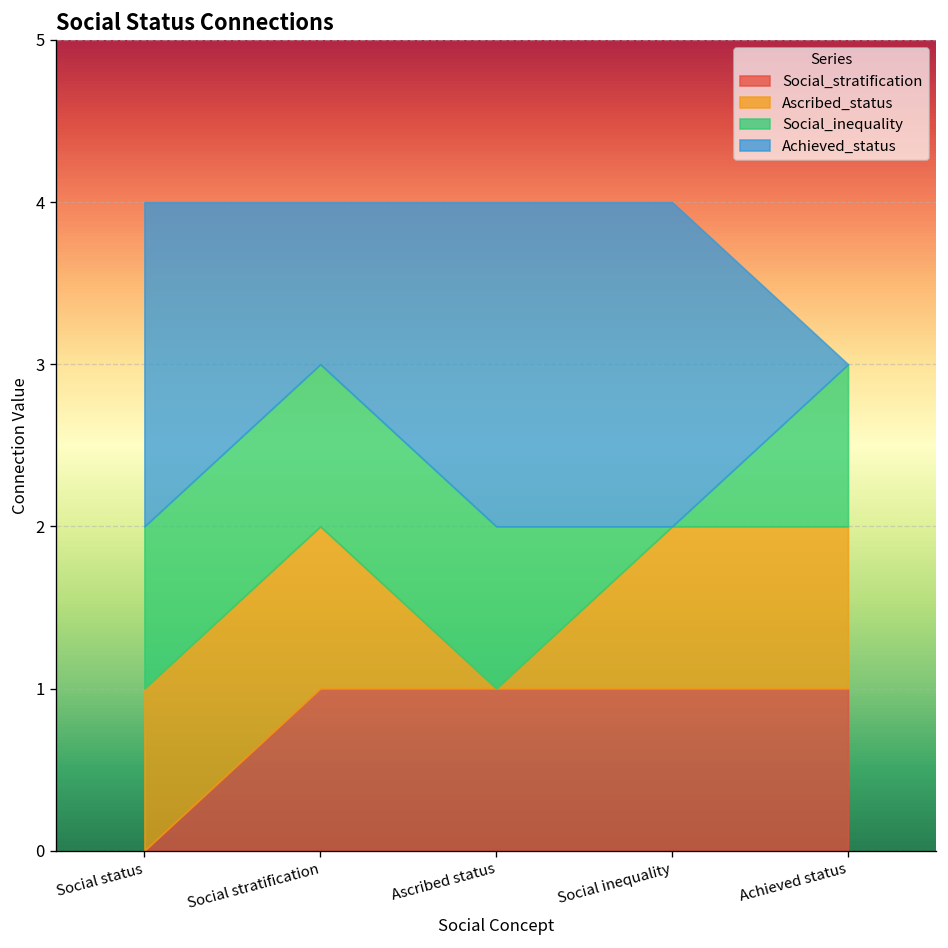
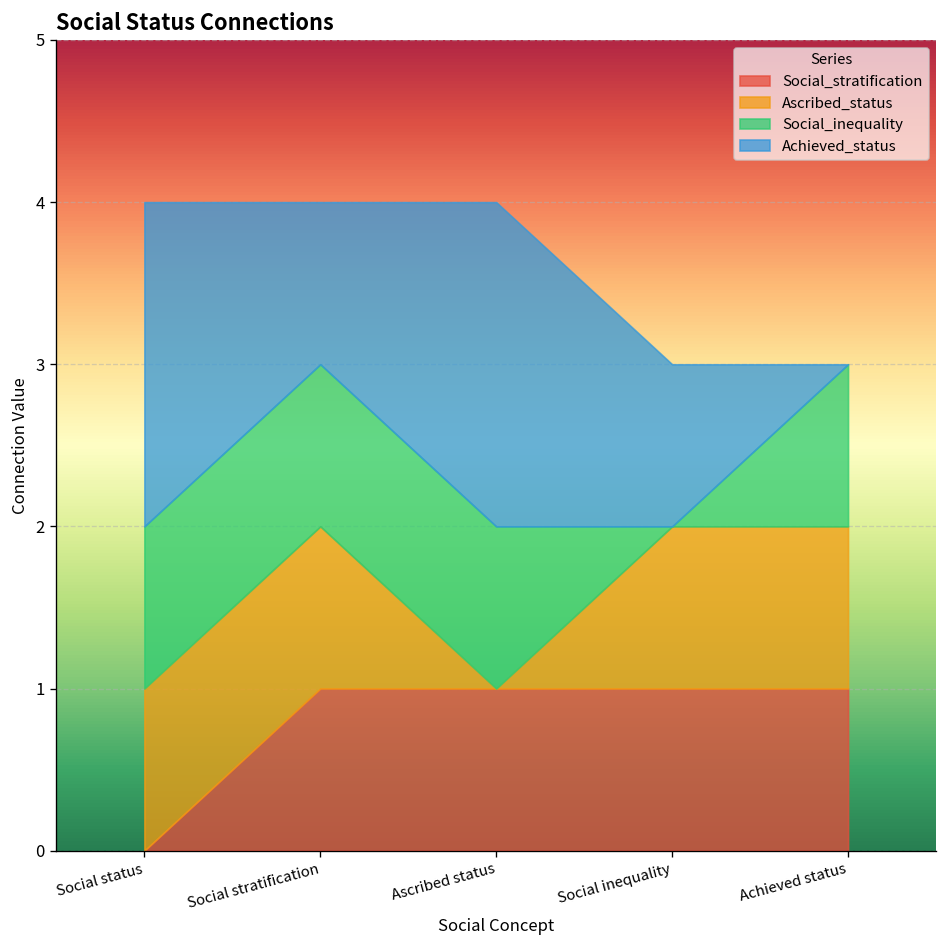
  {
    "Social_stratification": {
      "Social status": 0,
      "Social stratification": 1,
      "Social inequality": 1,
      "Achieved status": 1
    },
    "Social_inequality": {
      "Social status": 1,
      "Social stratification": 1,
      "Ascribed status": 1
    },
    "Achieved_status": {
      "Social status": 2,
      "Social stratification": 1,
      "Ascribed status": 2,
-     "Social inequality": 2
+     "Social inequality": 1
    }
  }
